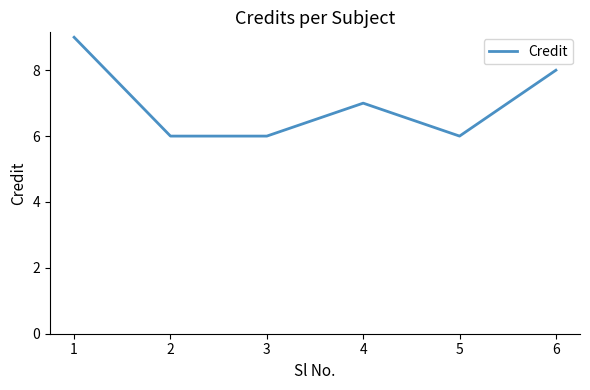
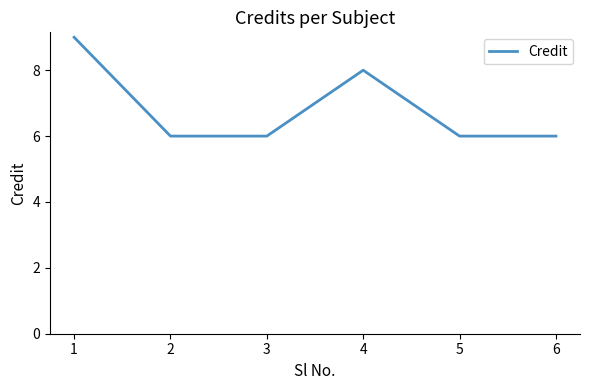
  {
    "1": 9,
    "2": 6,
    "3": 6,
-   "4": 7,
+   "4": 8,
    "5": 6,
-   "6": 8
+   "6": 6
  }
